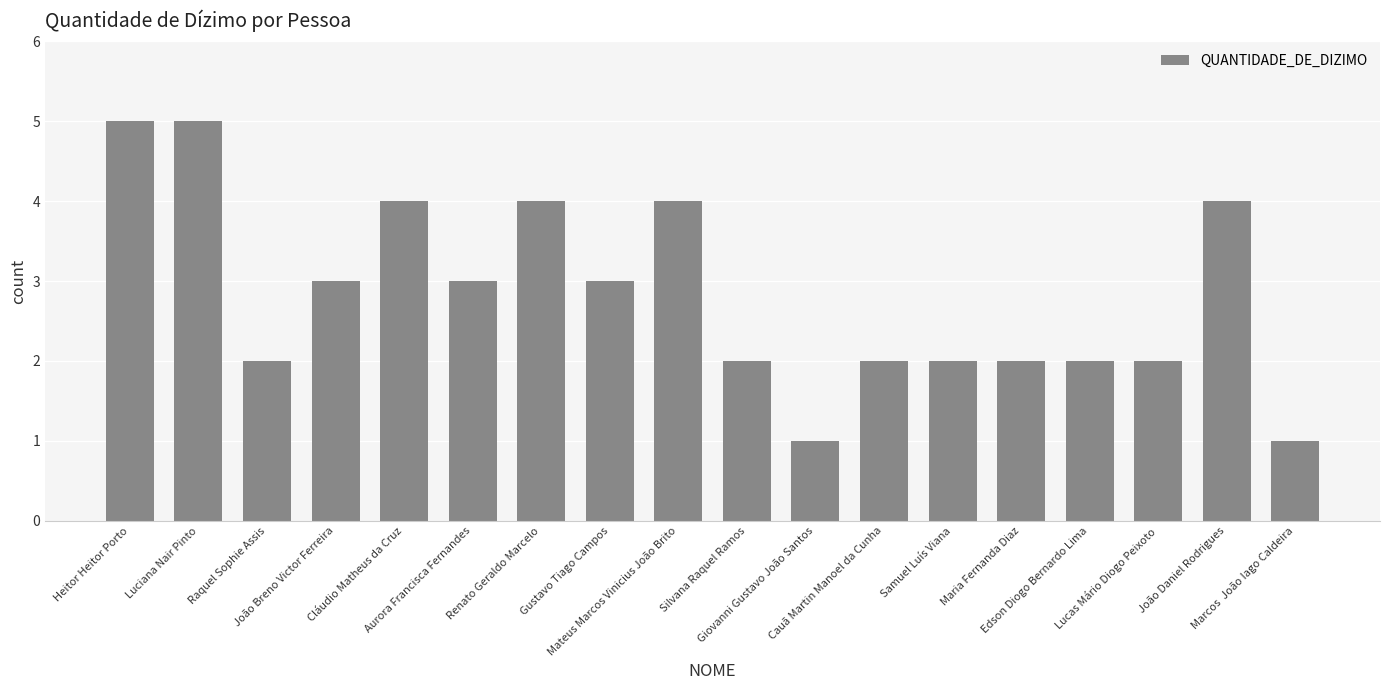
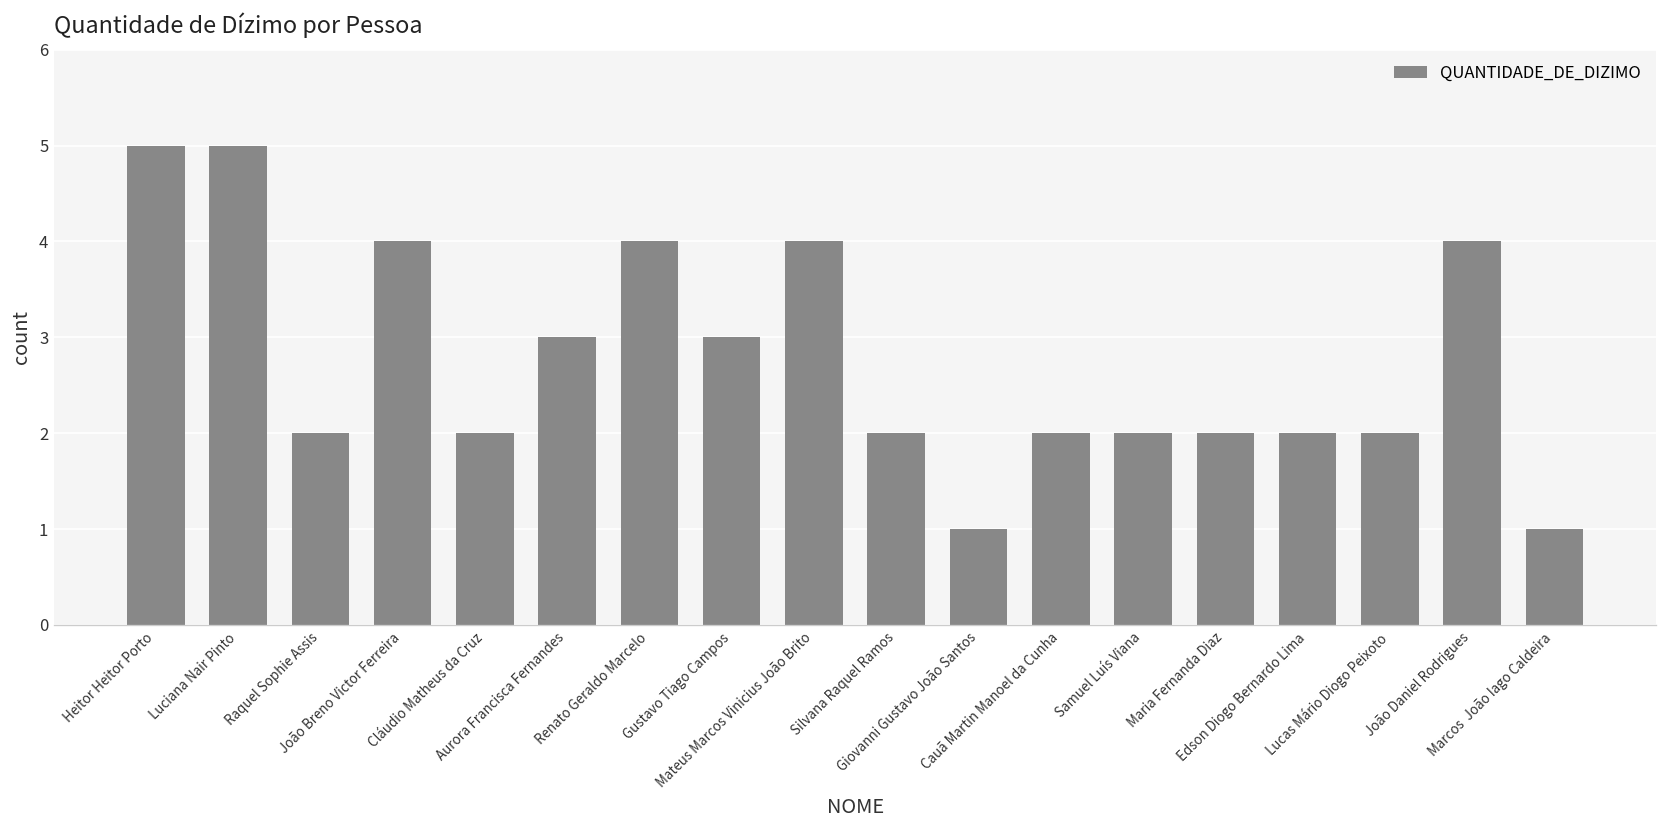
  {
    "Heitor Heitor Porto": 5,
    "Luciana Nair Pinto": 5,
    "Raquel Sophie Assis": 2,
-   "João Breno Victor Ferreira": 3,
-   "Cláudio Matheus da Cruz": 4,
+   "João Breno Victor Ferreira": 4,
+   "Cláudio Matheus da Cruz": 2,
    "Aurora Francisca Fernandes": 3,
    "Renato Geraldo Marcelo": 4,
    "Gustavo Tiago Campos": 3,
    "Mateus Marcos Vinicius João Brito": 4,
    "Silvana Raquel Ramos": 2,
    "Giovanni Gustavo João Santos": 1,
    "Cauã Martin Manoel da Cunha": 2,
    "Samuel Luís Viana": 2,
    "Maria Fernanda Diaz": 2,
    "Edson Diogo Bernardo Lima": 2,
    "Lucas Mário Diogo Peixoto": 2,
    "João Daniel Rodrigues": 4,
    "Marcos João Iago Caldeira": 1
  }
